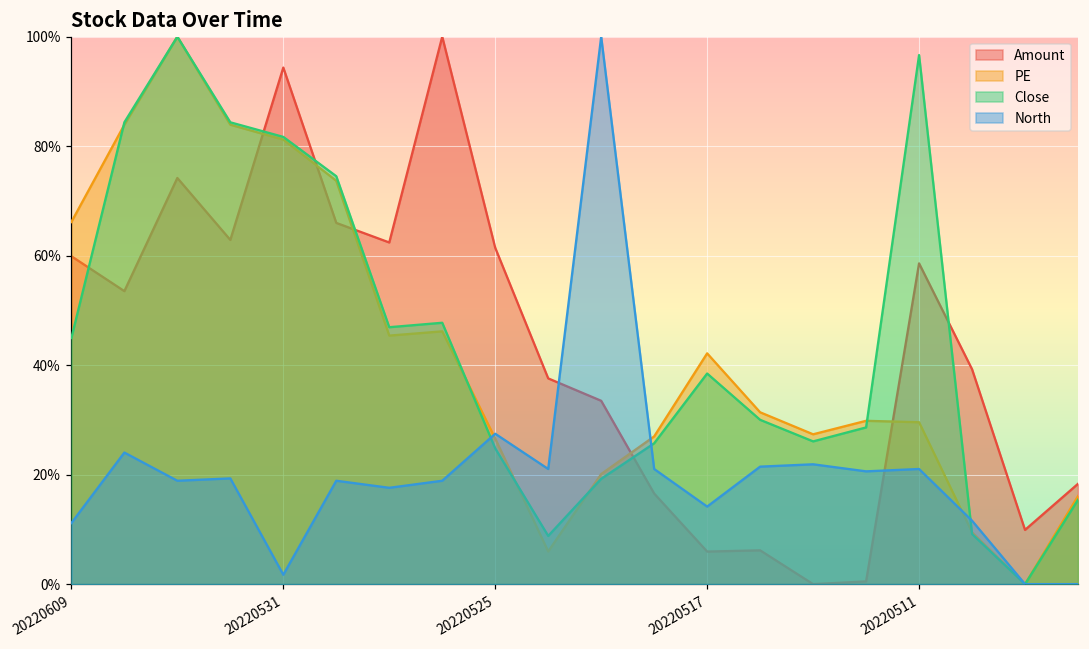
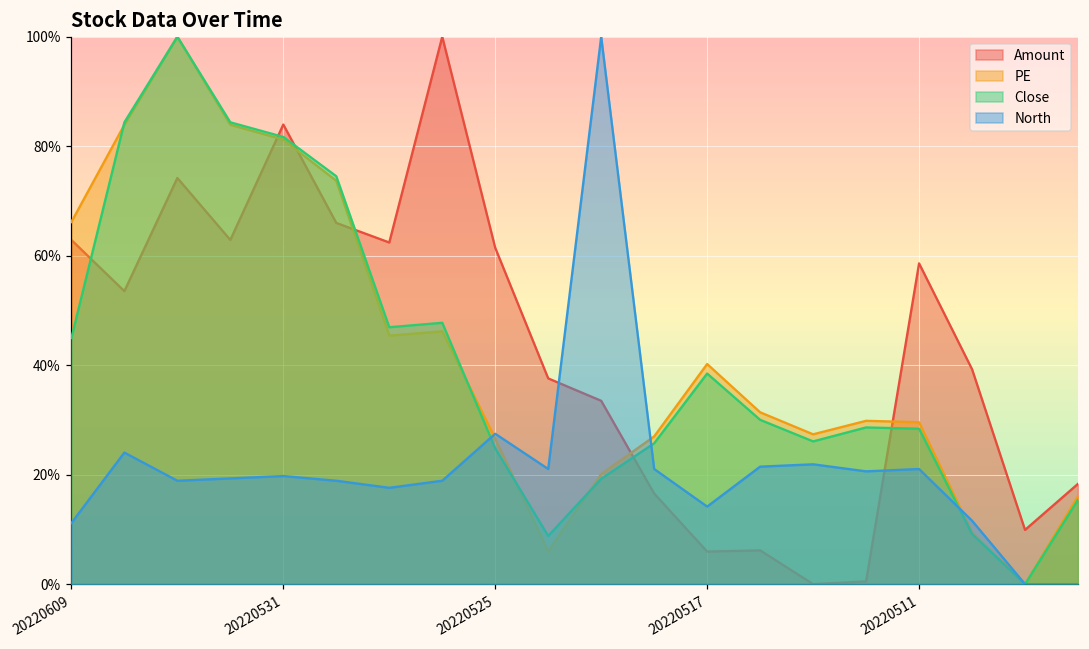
  {
    "Amount": {
-     "20220609": "60%",
-     "20220531": "94%",
+     "20220609": "63%",
+     "20220531": "84%",
      "20220525": "61%",
      "20220517": "6%",
      "20220511": "59%"
    },
    "PE": {
      "20220609": "66%",
      "20220525": "27%",
-     "20220517": "42%",
+     "20220517": "40%",
      "20220511": "30%"
    },
    "Close": {
      "20220609": "45%",
      "20220525": "25%",
      "20220517": "38%",
-     "20220511": "97%"
+     "20220511": "28%"
    },
    "North": {
      "20220609": "11%",
-     "20220531": "2%",
+     "20220531": "20%",
      "20220525": "27%",
      "20220517": "14%",
      "20220511": "21%"
    }
  }
